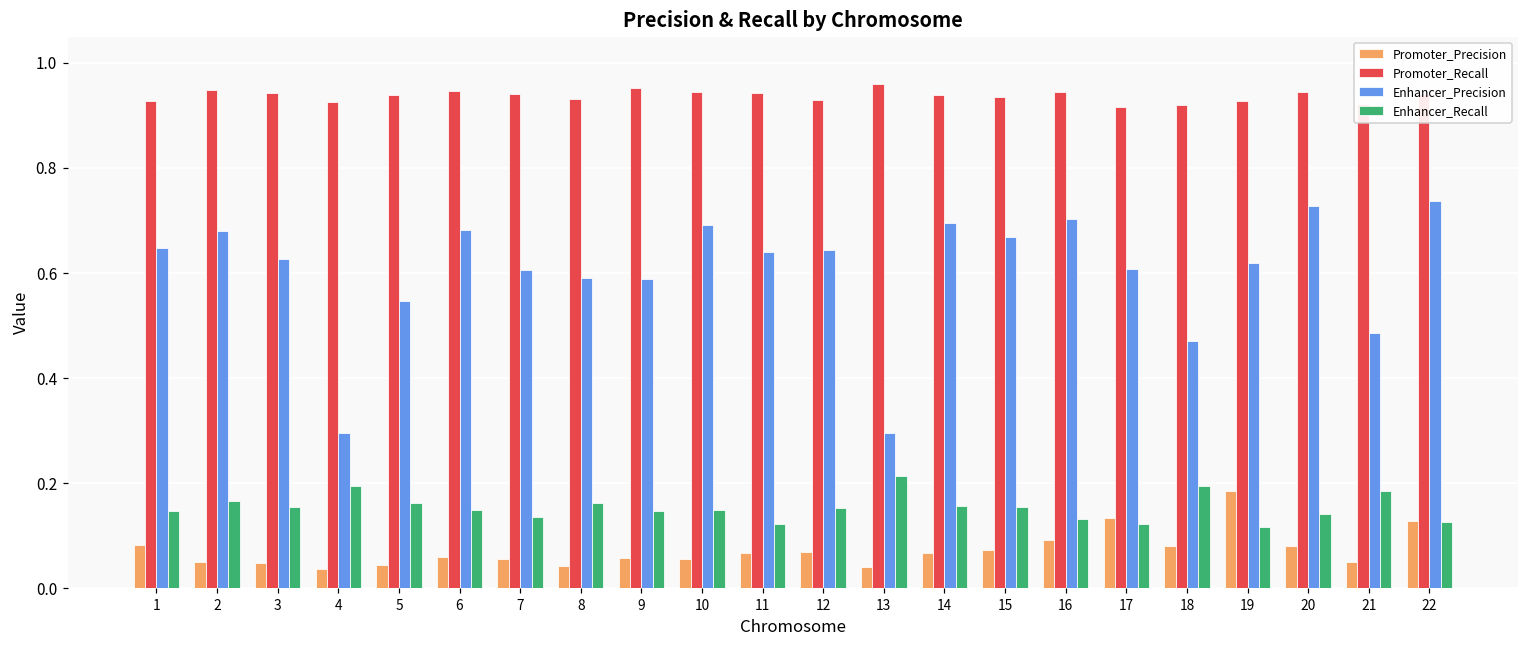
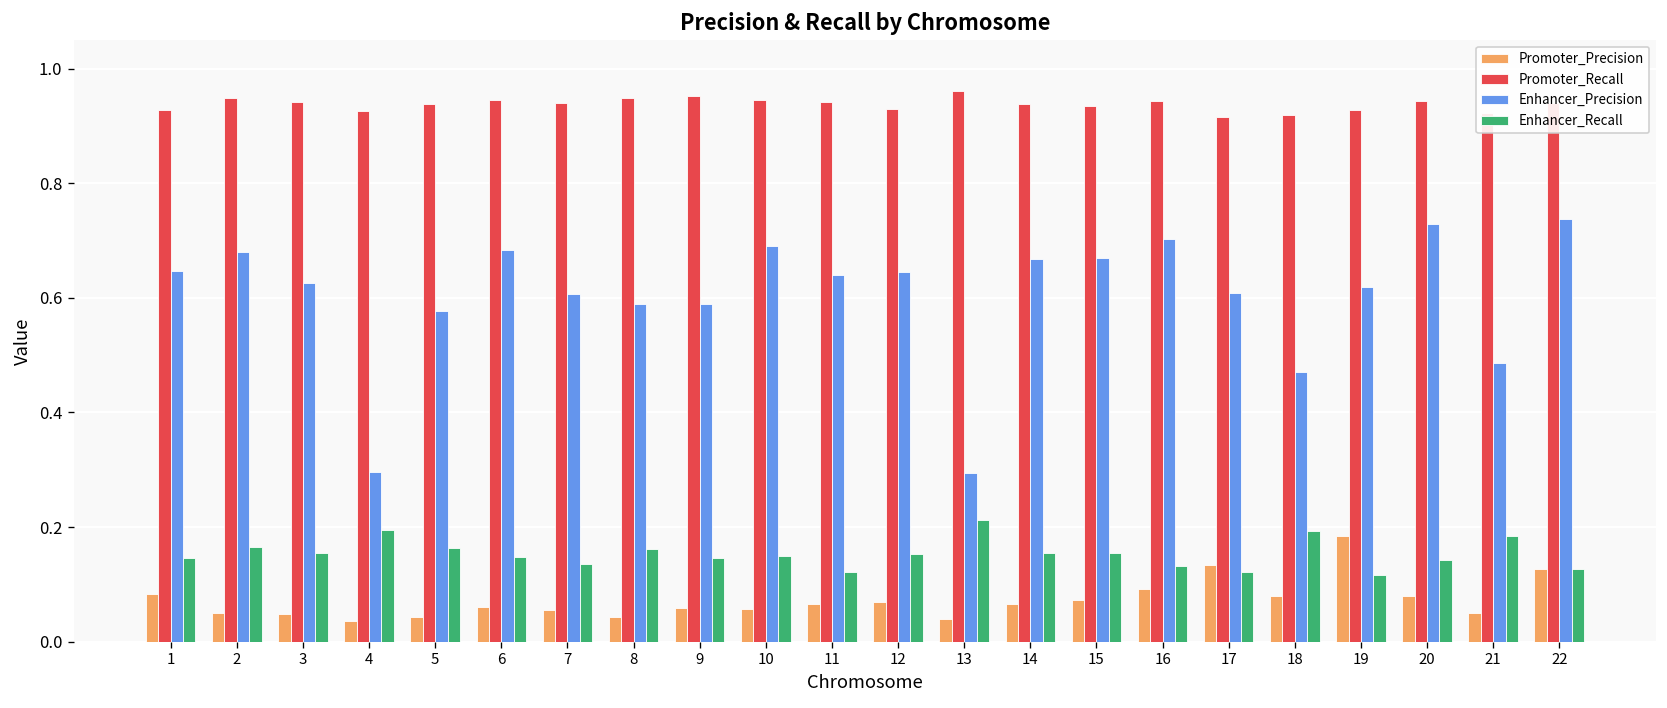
  {
    "Promoter_Precision": {
      "1": 0.08,
      "2": 0.05,
      "3": 0.05,
      "4": 0.04,
      "5": 0.04,
      "6": 0.06,
      "7": 0.06,
      "8": 0.04,
      "9": 0.06,
      "10": 0.06,
      "11": 0.07,
      "12": 0.07,
      "13": 0.04,
      "14": 0.07,
      "15": 0.07,
      "16": 0.09,
      "17": 0.13,
      "18": 0.08,
      "19": 0.18,
      "20": 0.08,
      "21": 0.05,
      "22": 0.13
    },
    "Promoter_Recall": {
      "1": 0.93,
      "2": 0.95,
      "3": 0.94,
      "4": 0.93,
      "5": 0.94,
      "6": 0.95,
      "7": 0.94,
-     "8": 0.93,
+     "8": 0.95,
      "9": 0.95,
      "10": 0.95,
      "11": 0.94,
      "12": 0.93,
      "13": 0.96,
      "14": 0.94,
      "15": 0.94,
      "16": 0.94,
      "17": 0.92,
      "18": 0.92,
      "19": 0.93,
      "20": 0.94
    },
    "Enhancer_Precision": {
      "1": 0.65,
      "2": 0.68,
      "3": 0.63,
      "4": 0.30,
-     "5": 0.55,
+     "5": 0.58,
      "6": 0.68,
      "7": 0.61,
      "8": 0.59,
      "9": 0.59,
      "10": 0.69,
      "11": 0.64,
      "12": 0.64,
      "13": 0.30,
-     "14": 0.69,
+     "14": 0.67,
      "15": 0.67,
      "16": 0.70,
      "17": 0.61,
      "18": 0.47,
      "19": 0.62,
      "20": 0.73,
      "21": 0.49,
      "22": 0.74
    },
    "Enhancer_Recall": {
      "1": 0.15,
      "2": 0.17,
      "3": 0.15,
      "4": 0.19,
      "5": 0.16,
      "6": 0.15,
      "7": 0.14,
      "8": 0.16,
      "9": 0.15,
      "10": 0.15,
      "11": 0.12,
      "12": 0.15,
      "13": 0.21,
      "14": 0.16,
      "15": 0.15,
      "16": 0.13,
      "17": 0.12,
      "18": 0.19,
      "19": 0.12,
      "20": 0.14,
      "21": 0.18,
      "22": 0.13
    }
  }
